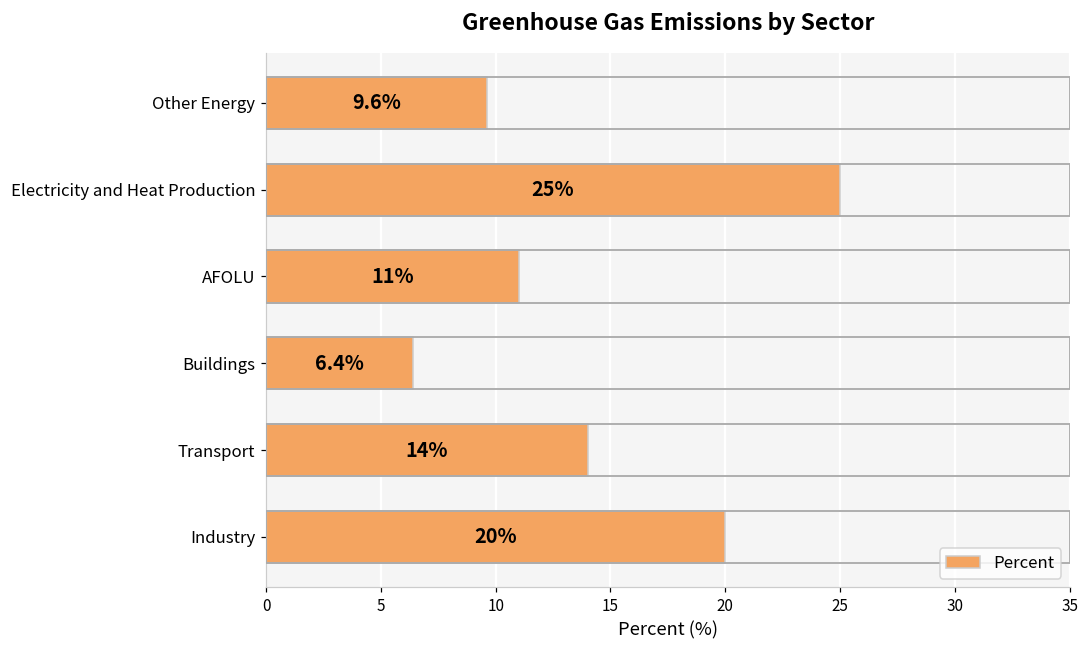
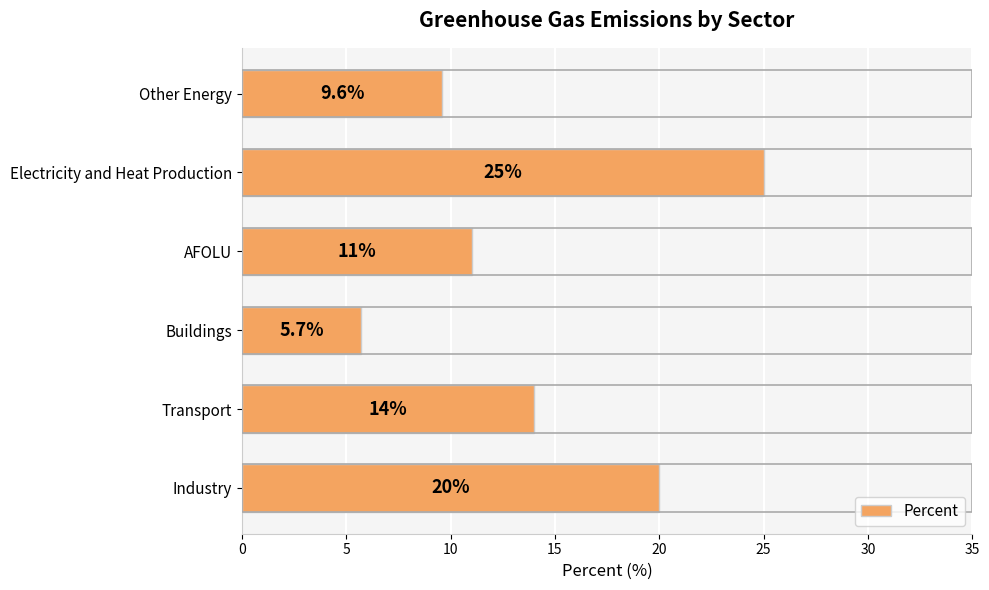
  {
    "Other Energy": "9.6%",
    "Electricity and Heat Production": "25%",
    "AFOLU": "11%",
-   "Buildings": "6.4%",
+   "Buildings": "5.7%",
    "Transport": "14%",
    "Industry": "20%"
  }
